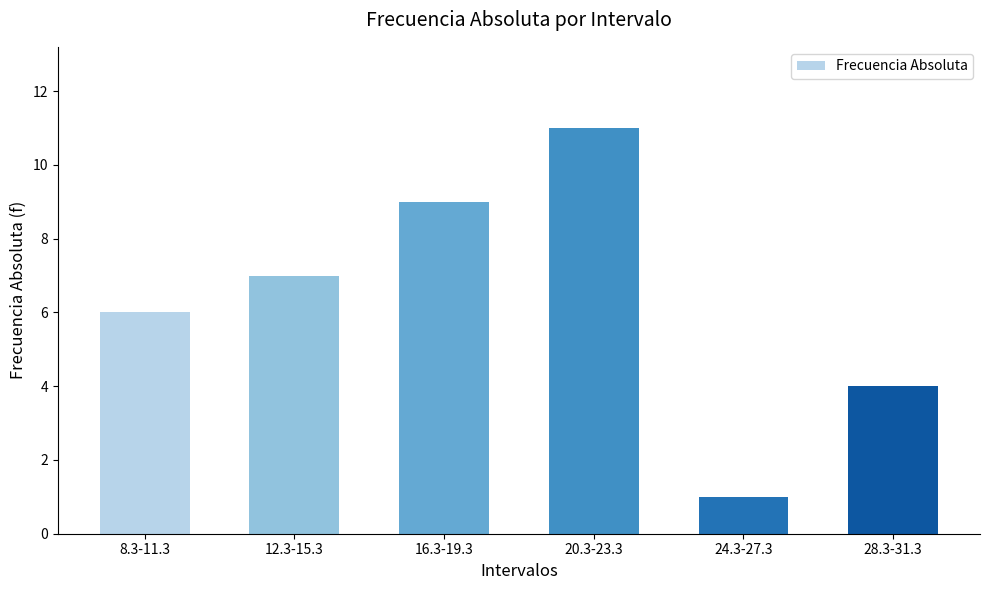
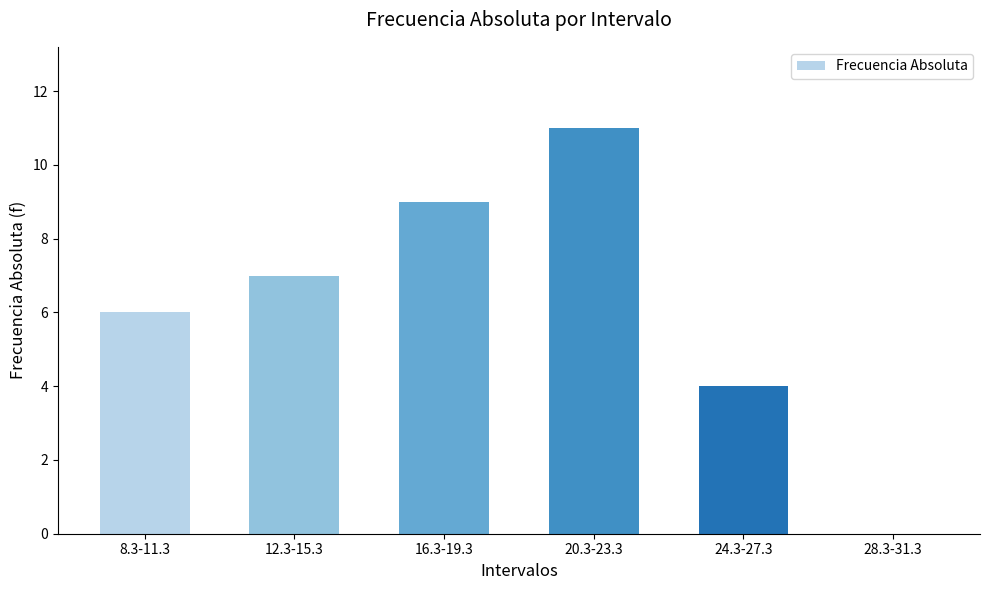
  {
    "8.3-11.3": 6,
    "12.3-15.3": 7,
    "16.3-19.3": 9,
    "20.3-23.3": 11,
-   "24.3-27.3": 1,
-   "28.3-31.3": 4
+   "24.3-27.3": 4,
+   "28.3-31.3": 0
  }
